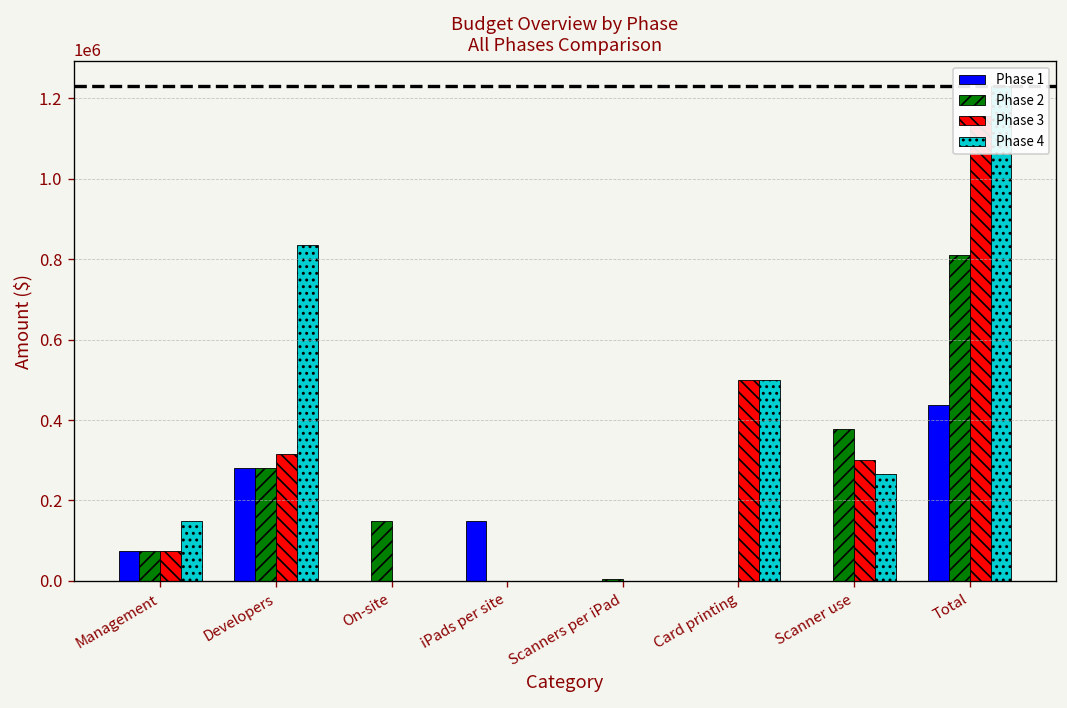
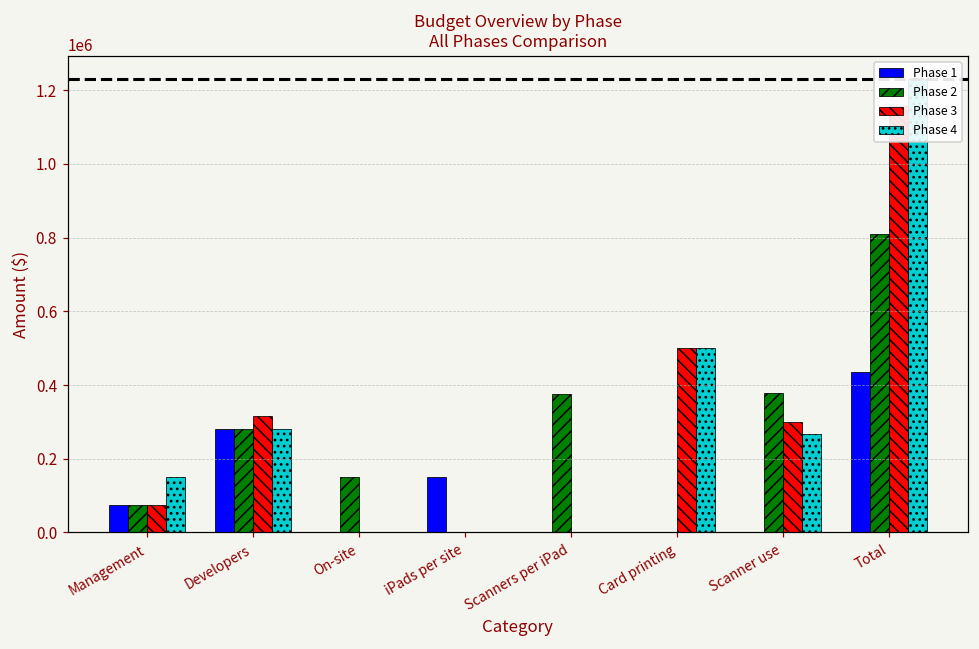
  {
    "Phase 1": {
      "Management": 80000,
      "Developers": 280000,
      "On-site": 0,
      "iPads per site": 150000,
      "Scanners per iPad": 0,
      "Card printing": 0,
      "Scanner use": 0,
      "Total": 440000
    },
    "Phase 2": {
      "Management": 80000,
      "Developers": 280000,
      "On-site": 150000,
      "iPads per site": 0,
-     "Scanners per iPad": 10000,
+     "Scanners per iPad": 380000,
      "Card printing": 0,
      "Scanner use": 380000,
      "Total": 810000
    },
    "Phase 3": {
      "Management": 80000,
      "Developers": 320000,
      "On-site": 0,
      "iPads per site": 0,
      "Scanners per iPad": 0,
      "Card printing": 500000,
      "Scanner use": 300000
    },
    "Phase 4": {
      "Management": 150000,
-     "Developers": 830000,
+     "Developers": 280000,
      "On-site": 0,
      "iPads per site": 0,
      "Scanners per iPad": 0,
      "Card printing": 500000,
      "Scanner use": 270000
    }
  }
